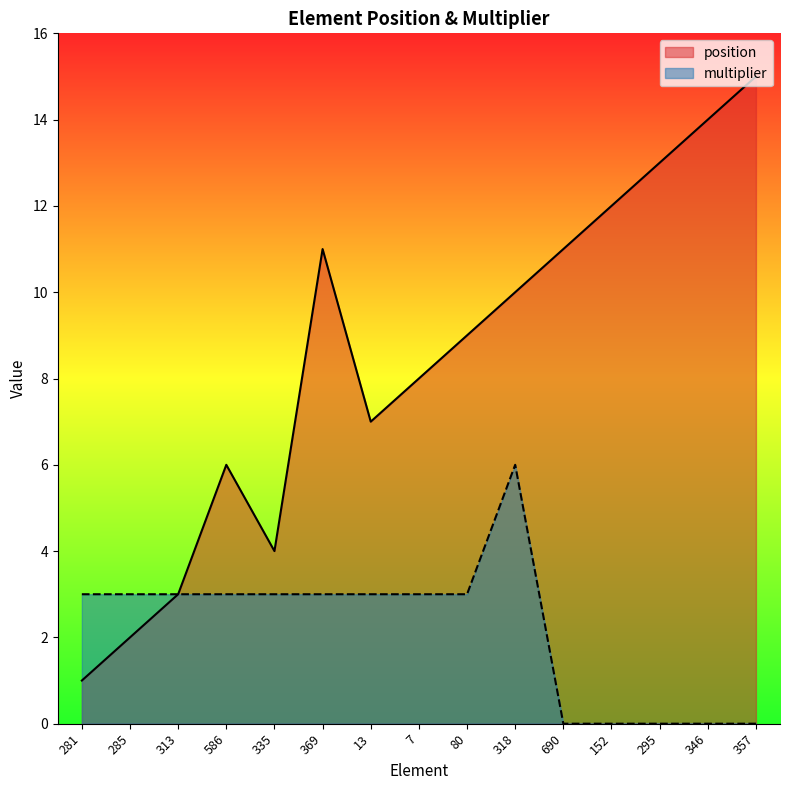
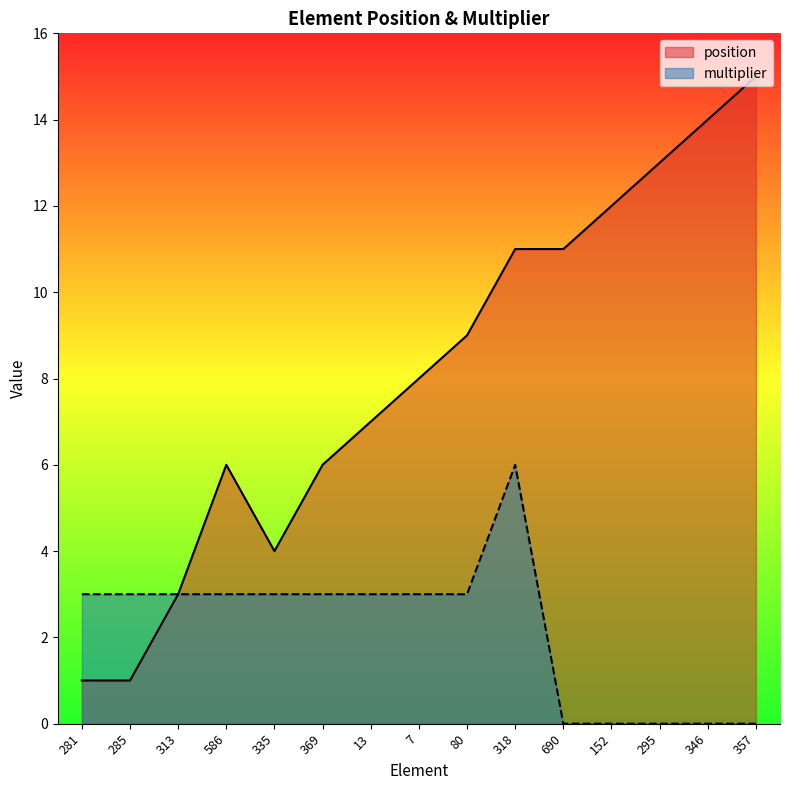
  {
    "position": {
      "281": 1,
-     "285": 2,
+     "285": 1,
      "586": 6,
      "335": 4,
-     "369": 11,
+     "369": 6,
      "13": 7,
      "7": 8,
      "80": 9,
-     "318": 10,
+     "318": 11,
      "690": 11,
      "152": 12,
      "295": 13,
      "346": 14
    },
    "multiplier": {
      "281": 3,
      "285": 3,
      "586": 3,
      "335": 3,
      "369": 3,
      "13": 3,
      "7": 3,
      "80": 3,
      "318": 6,
      "690": 0,
      "152": 0,
      "295": 0,
      "346": 0,
      "357": 0
    }
  }
